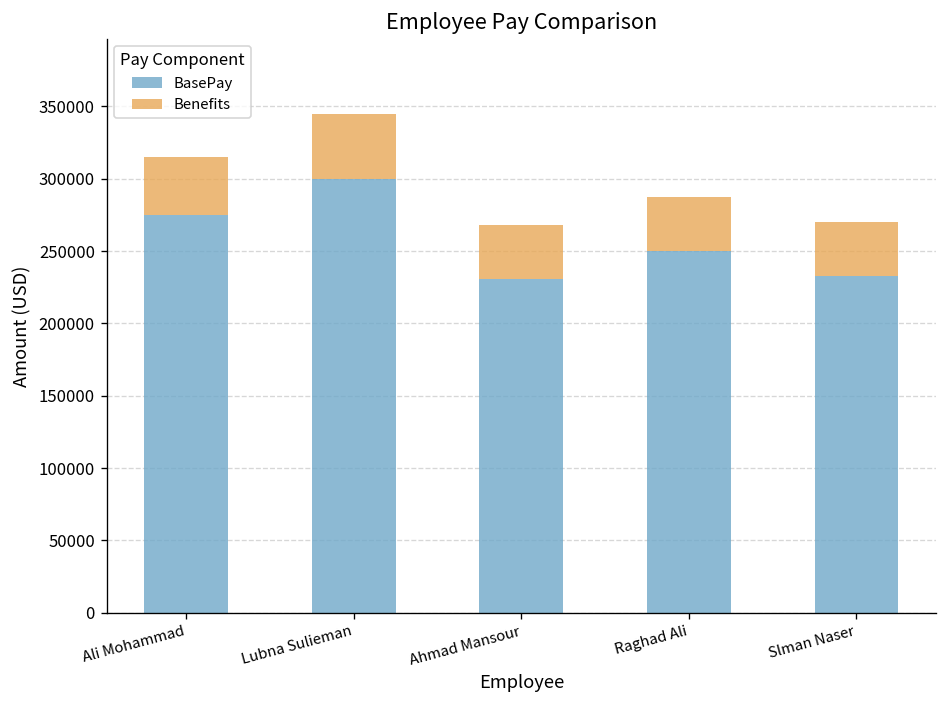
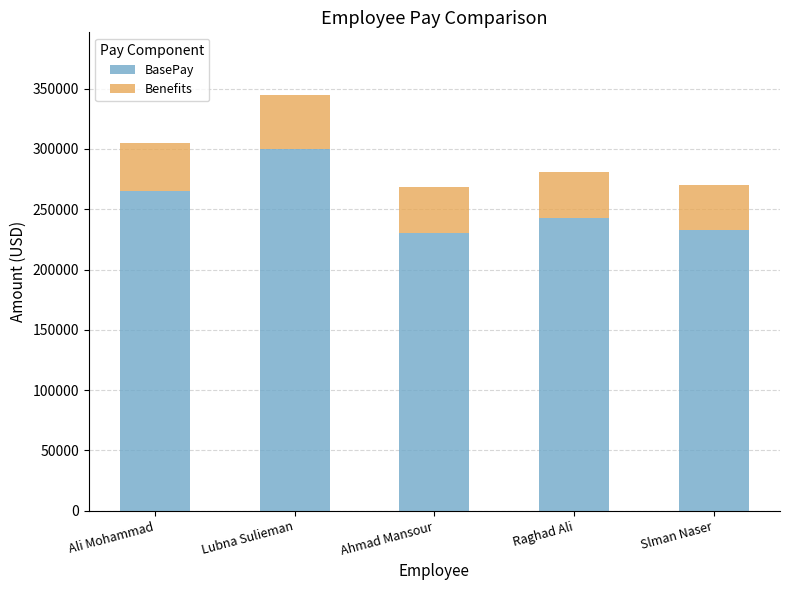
  {
    "BasePay": {
-     "Ali Mohammad": 275000,
+     "Ali Mohammad": 265000,
      "Lubna Sulieman": 300000,
      "Ahmad Mansour": 231000,
-     "Raghad Ali": 250000,
+     "Raghad Ali": 243000,
      "Slman Naser": 233000
    },
    "Benefits": {
      "Ali Mohammad": 40000,
      "Lubna Sulieman": 45000,
      "Ahmad Mansour": 38000,
      "Raghad Ali": 38000,
      "Slman Naser": 38000
    }
  }
